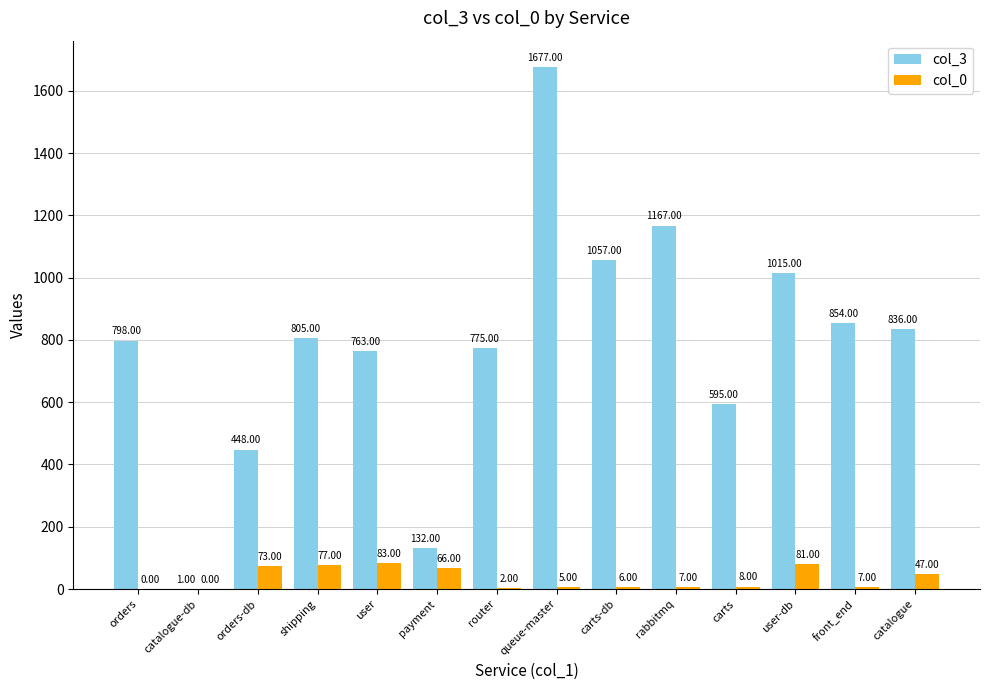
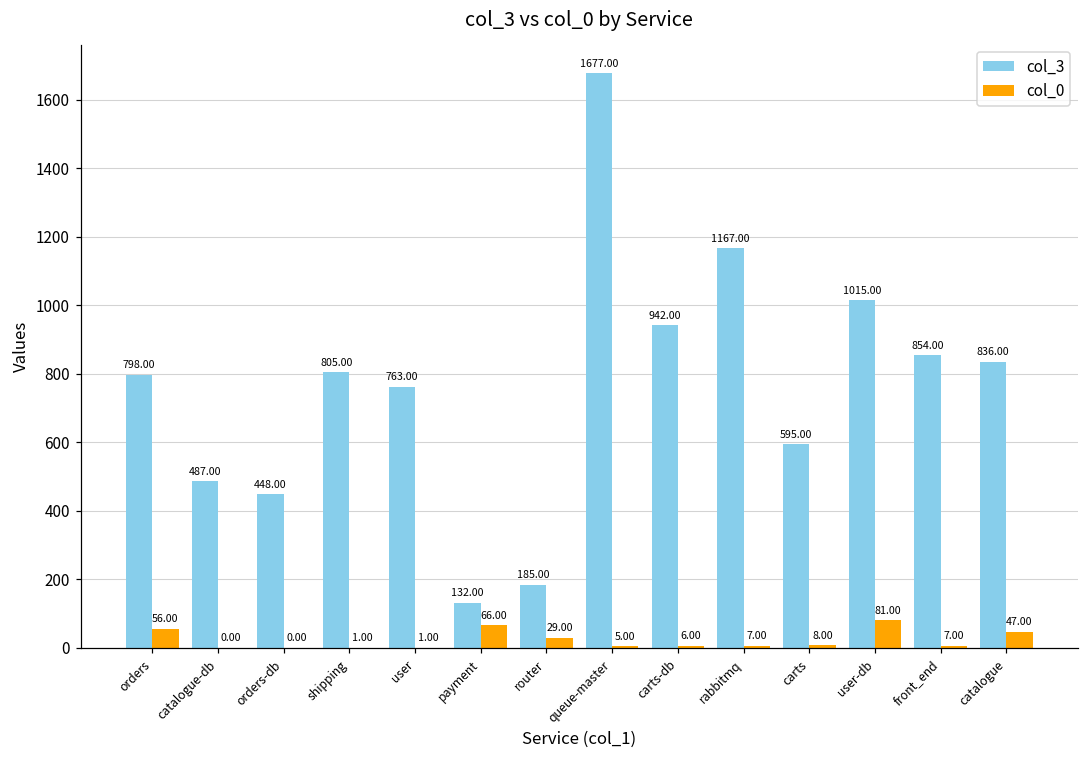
  {
    "col_3": {
      "orders": 798.00,
-     "catalogue-db": 1.00,
+     "catalogue-db": 487.00,
      "orders-db": 448.00,
      "shipping": 805.00,
      "user": 763.00,
      "payment": 132.00,
-     "router": 775.00,
+     "router": 185.00,
      "queue-master": 1677.00,
-     "carts-db": 1057.00,
+     "carts-db": 942.00,
      "rabbitmq": 1167.00,
      "carts": 595.00,
      "user-db": 1015.00,
      "front_end": 854.00,
      "catalogue": 836.00
    },
    "col_0": {
-     "orders": 0.00,
+     "orders": 56.00,
      "catalogue-db": 0.00,
-     "orders-db": 73.00,
-     "shipping": 77.00,
-     "user": 83.00,
+     "orders-db": 0.00,
+     "shipping": 1.00,
+     "user": 1.00,
      "payment": 66.00,
-     "router": 2.00,
+     "router": 29.00,
      "queue-master": 5.00,
      "carts-db": 6.00,
      "rabbitmq": 7.00,
      "carts": 8.00,
      "user-db": 81.00,
      "front_end": 7.00,
      "catalogue": 47.00
    }
  }
